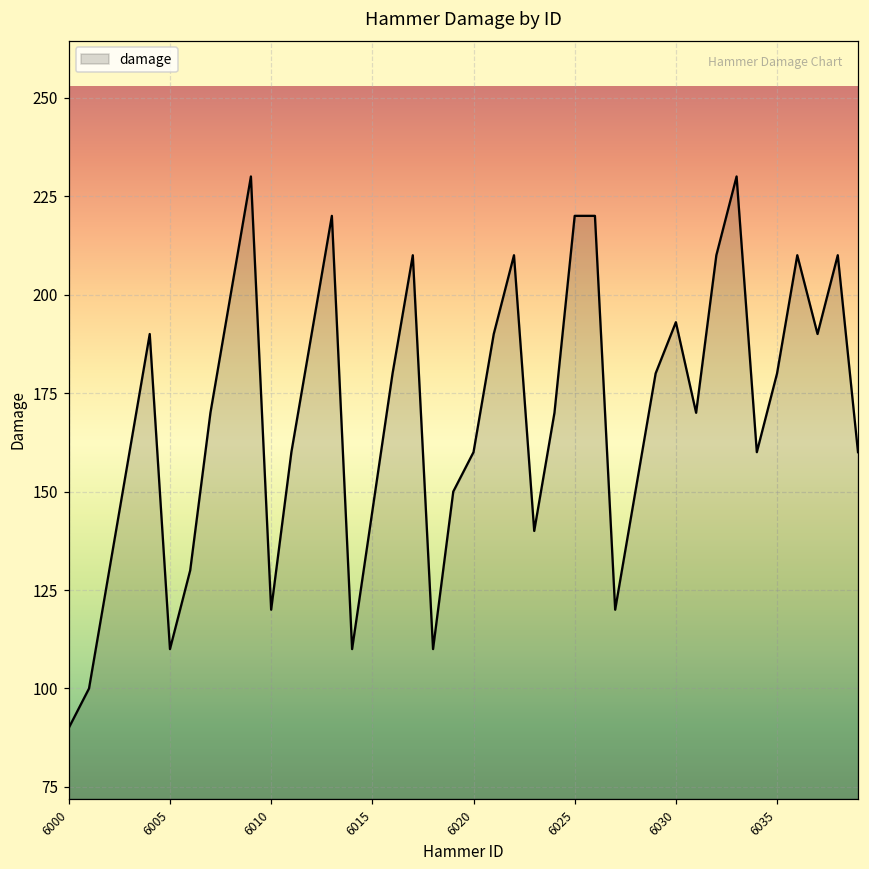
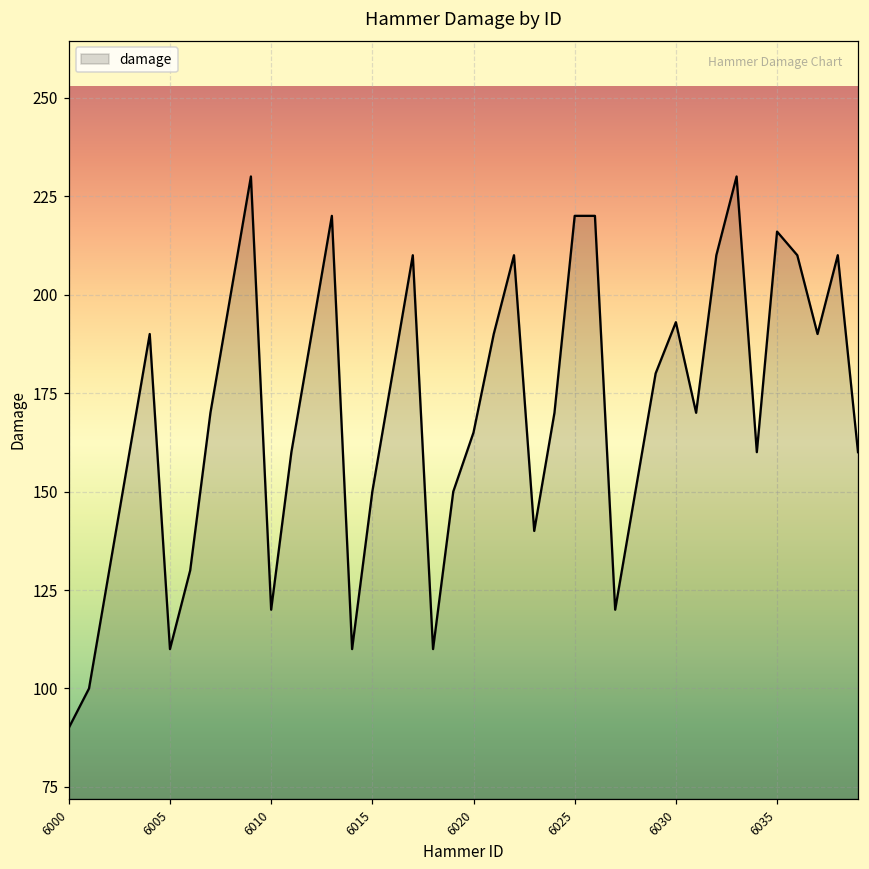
  {
    "6000": 90,
    "6005": 110,
    "6010": 120,
-   "6015": 145,
-   "6020": 160,
+   "6015": 150,
+   "6020": 165,
    "6025": 220,
    "6030": 193,
-   "6035": 180
+   "6035": 216
  }
